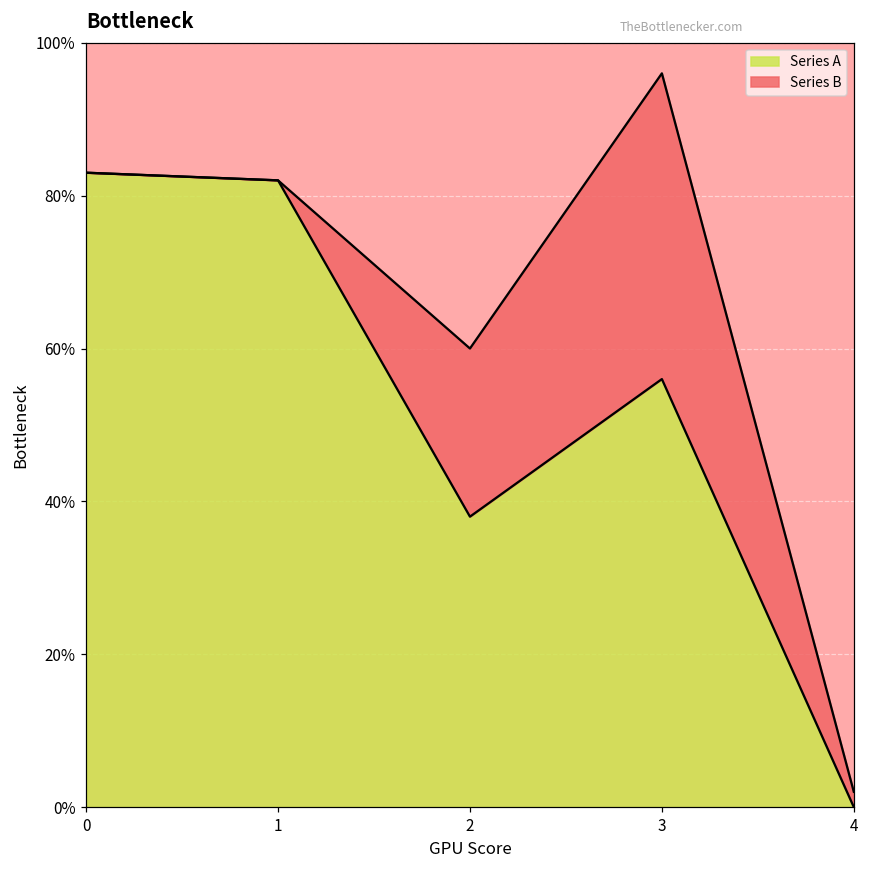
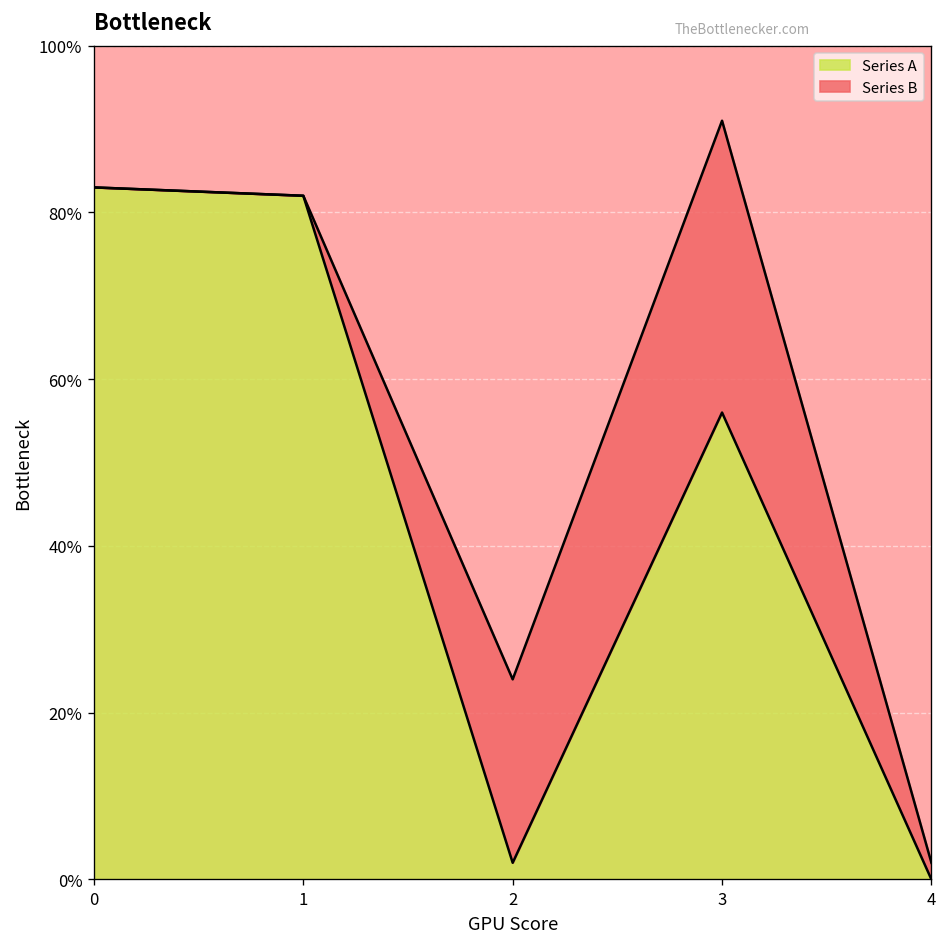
  {
    "Series A": {
-     "2": "38%",
+     "2": "2%",
      "3": "56%",
      "4": "0%"
    },
    "Series B": {
      "2": "22%",
-     "3": "40%",
+     "3": "35%",
      "4": "2%"
    }
  }
